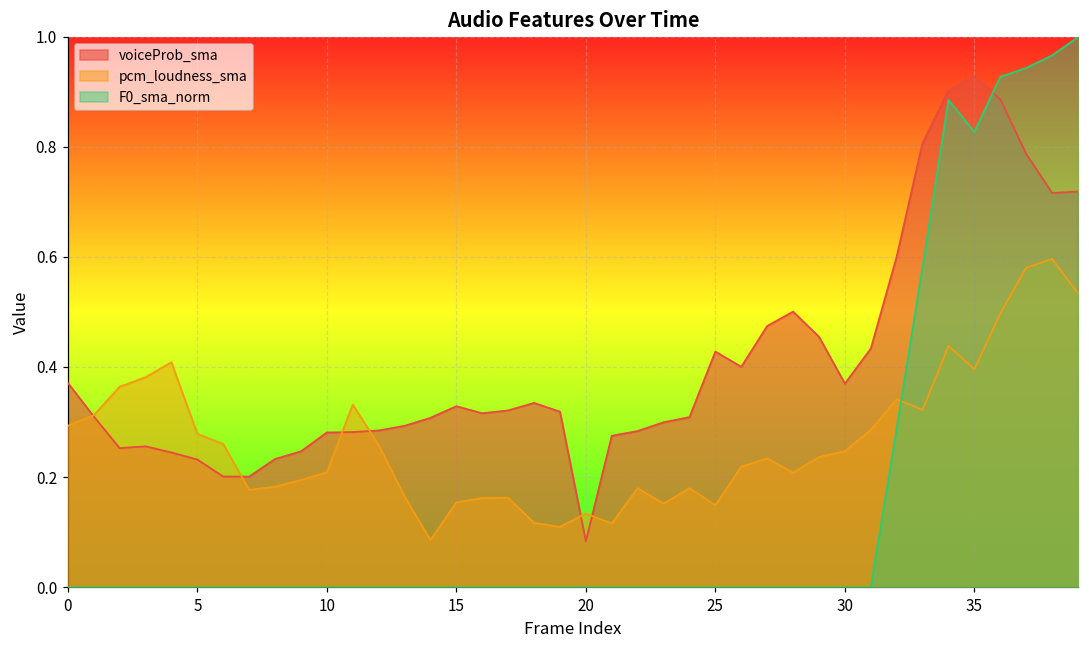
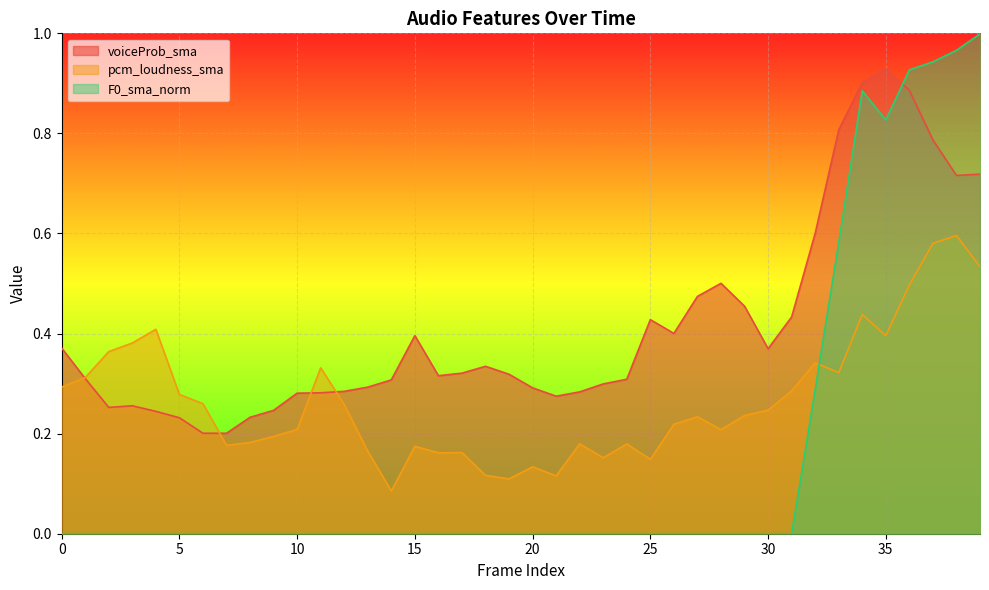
  {
    "voiceProb_sma": {
      "0": 0.37,
      "5": 0.23,
      "10": 0.28,
-     "15": 0.33,
-     "20": 0.08,
+     "15": 0.40,
+     "20": 0.29,
      "25": 0.43,
      "30": 0.37,
      "35": 0.93
    },
    "pcm_loudness_sma": {
      "0": 0.29,
      "5": 0.28,
      "10": 0.21,
-     "15": 0.15,
+     "15": 0.17,
      "20": 0.13,
      "25": 0.15,
      "30": 0.25,
      "35": 0.40
    },
    "F0_sma_norm": {
      "0": 0.00,
      "5": 0.00,
      "10": 0.00,
      "15": 0.00,
      "20": 0.00,
      "25": 0.00,
      "30": 0.00,
      "35": 0.83
    }
  }
